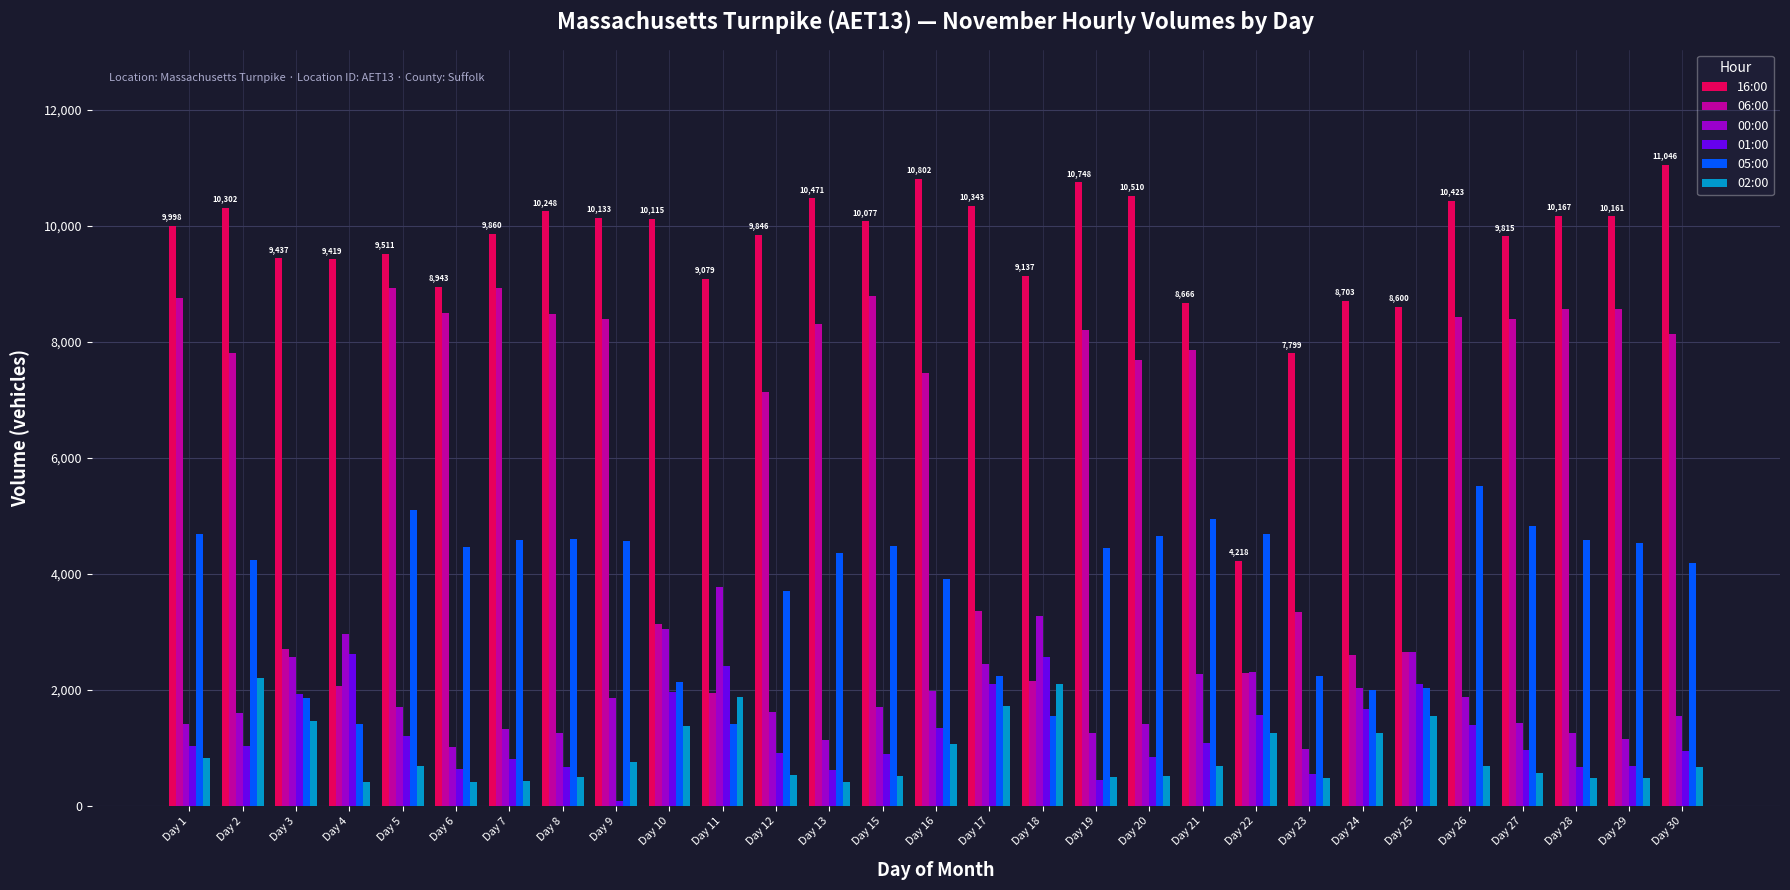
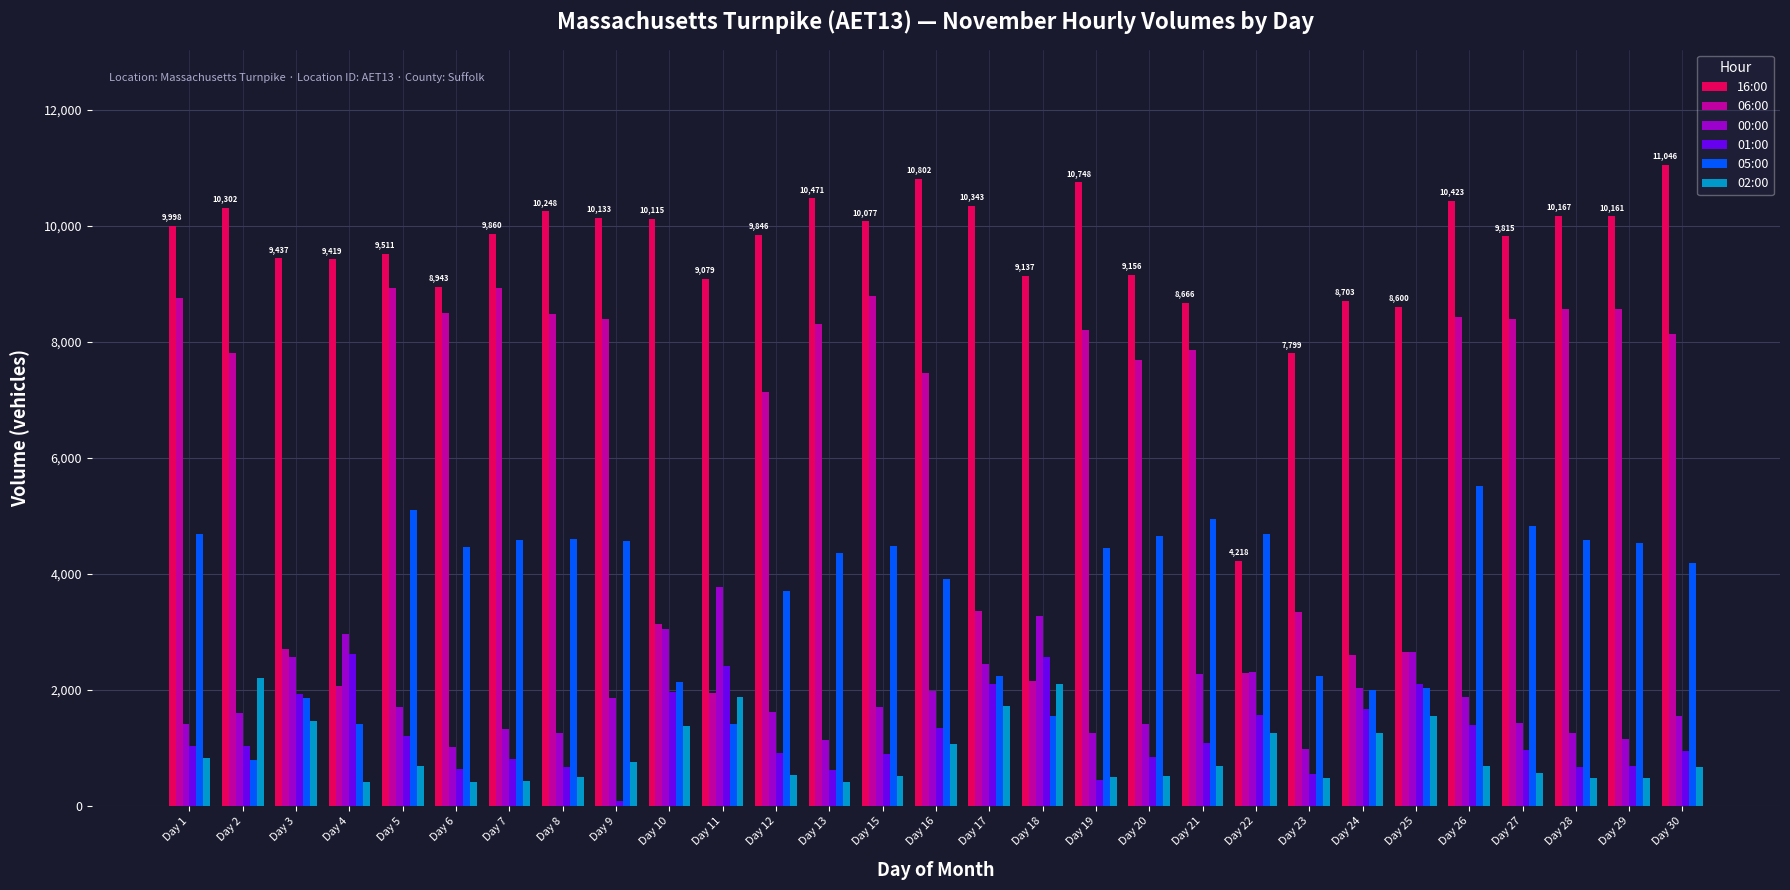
  {
    "16:00": {
      "Day 1": "9,998",
      "Day 2": "10,302",
      "Day 3": "9,437",
      "Day 4": "9,419",
      "Day 5": "9,511",
      "Day 6": "8,943",
      "Day 7": "9,860",
      "Day 8": "10,248",
      "Day 9": "10,133",
      "Day 10": "10,115",
      "Day 11": "9,079",
      "Day 12": "9,846",
      "Day 13": "10,471",
      "Day 15": "10,077",
      "Day 16": "10,802",
      "Day 17": "10,343",
      "Day 18": "9,137",
      "Day 19": "10,748",
-     "Day 20": "10,510",
+     "Day 20": "9,156",
      "Day 21": "8,666",
      "Day 22": "4,218",
      "Day 23": "7,799",
      "Day 24": "8,703",
      "Day 25": "8,600",
      "Day 26": "10,423",
      "Day 27": "9,815",
      "Day 28": "10,167",
      "Day 29": "10,161",
      "Day 30": "11,046"
    },
    "01:00": {
      "Day 1": "1,000",
      "Day 2": "1,000",
      "Day 3": "1,900",
      "Day 4": "2,600",
      "Day 5": "1,200",
      "Day 6": "600",
      "Day 7": "800",
      "Day 8": "700",
      "Day 9": "100",
      "Day 10": "2,000",
      "Day 11": "2,400",
      "Day 12": "900",
      "Day 13": "600",
      "Day 15": "900",
      "Day 16": "1,300",
      "Day 17": "2,100",
      "Day 18": "2,600",
      "Day 19": "400",
      "Day 20": "800",
      "Day 21": "1,100",
      "Day 22": "1,600",
      "Day 23": "500",
      "Day 24": "1,700",
      "Day 25": "2,100",
      "Day 26": "1,400",
      "Day 27": "1,000",
      "Day 28": "700",
      "Day 29": "700",
      "Day 30": "900"
    },
    "05:00": {
      "Day 1": "4,700",
-     "Day 2": "4,200",
+     "Day 2": "800",
      "Day 3": "1,900",
      "Day 4": "1,400",
      "Day 5": "5,100",
      "Day 6": "4,500",
      "Day 7": "4,600",
      "Day 8": "4,600",
      "Day 9": "4,600",
      "Day 10": "2,100",
      "Day 11": "1,400",
      "Day 12": "3,700",
      "Day 13": "4,400",
      "Day 15": "4,500",
      "Day 16": "3,900",
      "Day 17": "2,200",
      "Day 18": "1,600",
      "Day 19": "4,400",
      "Day 20": "4,700",
      "Day 21": "4,900",
      "Day 22": "4,700",
      "Day 23": "2,200",
      "Day 24": "2,000",
      "Day 25": "2,000",
      "Day 26": "5,500",
      "Day 27": "4,800",
      "Day 28": "4,600",
      "Day 29": "4,500",
      "Day 30": "4,200"
    },
    "02:00": {
      "Day 1": "800",
      "Day 2": "2,200",
      "Day 3": "1,500",
      "Day 4": "400",
      "Day 5": "700",
      "Day 6": "400",
      "Day 7": "400",
      "Day 8": "500",
      "Day 9": "800",
      "Day 10": "1,400",
      "Day 11": "1,900",
      "Day 12": "500",
      "Day 13": "400",
      "Day 15": "500",
      "Day 16": "1,100",
      "Day 17": "1,700",
      "Day 18": "2,100",
      "Day 19": "500",
      "Day 20": "500",
      "Day 21": "700",
      "Day 22": "1,300",
      "Day 23": "500",
      "Day 24": "1,300",
      "Day 25": "1,500",
      "Day 26": "700",
      "Day 27": "600",
      "Day 28": "500",
      "Day 29": "500",
      "Day 30": "700"
    }
  }
